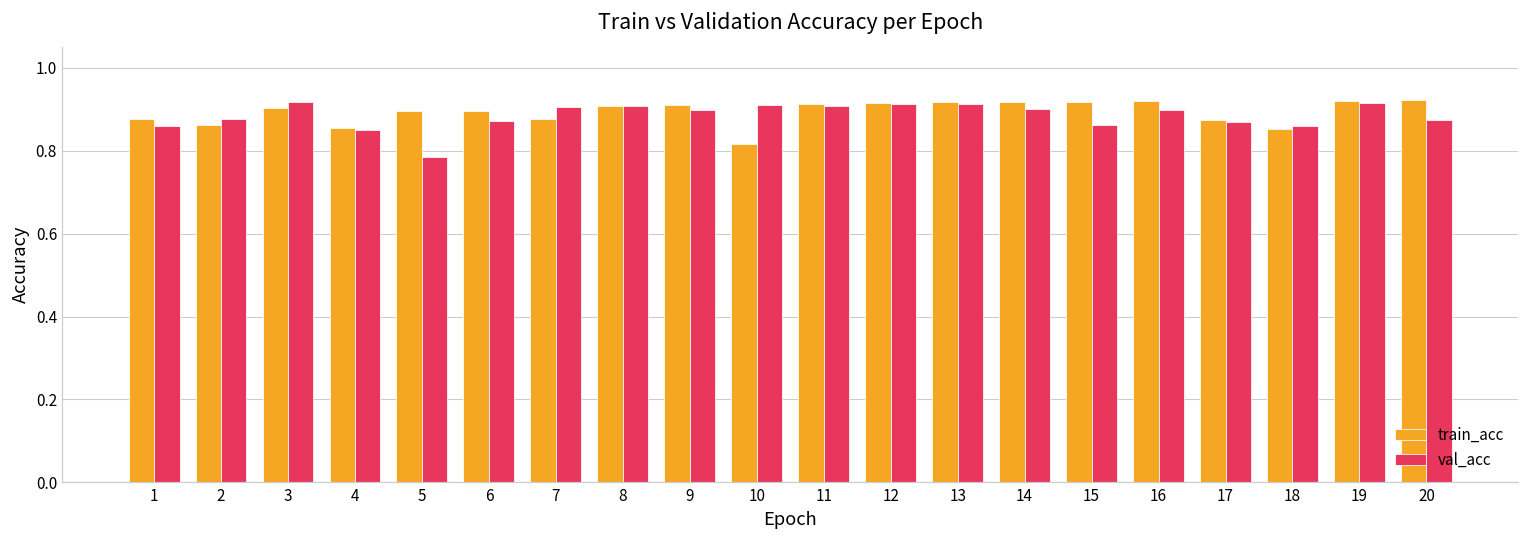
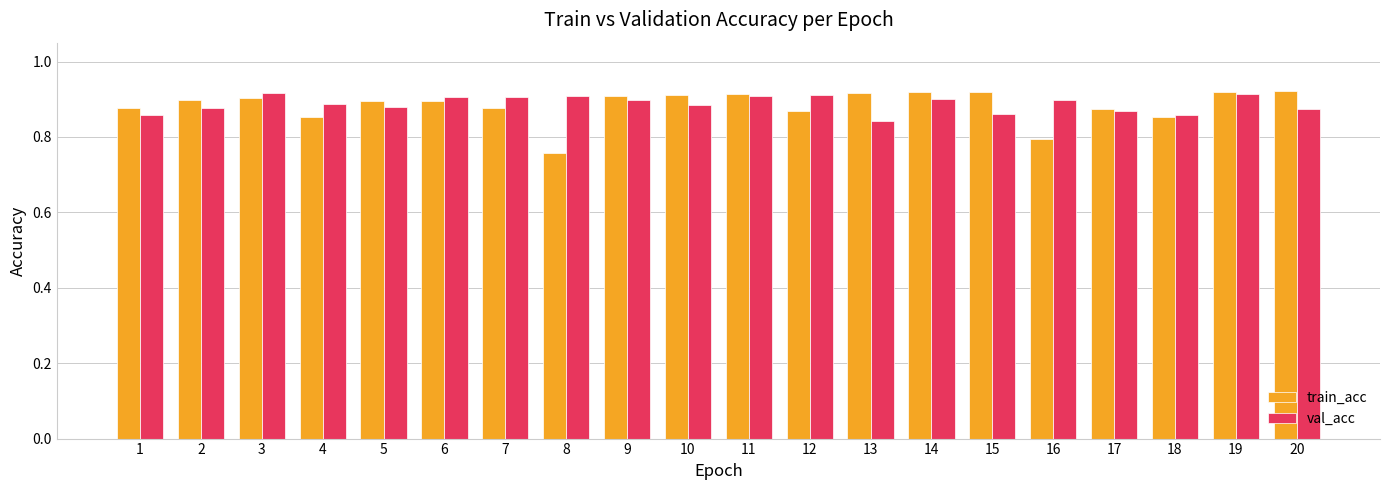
  {
    "train_acc": {
      "1": 0.88,
-     "2": 0.86,
+     "2": 0.90,
      "3": 0.90,
      "4": 0.85,
      "5": 0.90,
      "6": 0.90,
      "7": 0.88,
-     "8": 0.91,
+     "8": 0.76,
      "9": 0.91,
-     "10": 0.82,
+     "10": 0.91,
      "11": 0.91,
-     "12": 0.91,
+     "12": 0.87,
      "13": 0.92,
      "14": 0.92,
      "15": 0.92,
-     "16": 0.92,
+     "16": 0.79,
      "17": 0.87,
      "18": 0.85,
      "19": 0.92,
      "20": 0.92
    },
    "val_acc": {
      "1": 0.86,
      "2": 0.88,
      "3": 0.92,
-     "4": 0.85,
-     "5": 0.79,
-     "6": 0.87,
+     "4": 0.89,
+     "5": 0.88,
+     "6": 0.90,
      "7": 0.91,
      "8": 0.91,
      "9": 0.90,
-     "10": 0.91,
+     "10": 0.88,
      "11": 0.91,
      "12": 0.91,
-     "13": 0.91,
+     "13": 0.84,
      "14": 0.90,
      "15": 0.86,
      "16": 0.90,
      "17": 0.87,
      "18": 0.86,
      "19": 0.91,
      "20": 0.87
    }
  }
